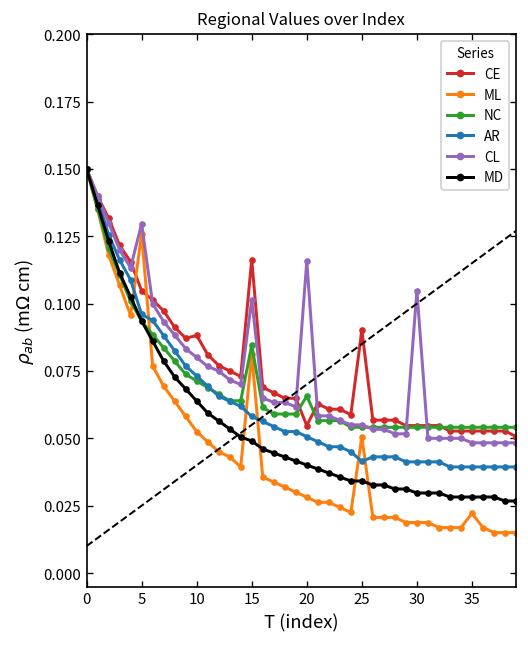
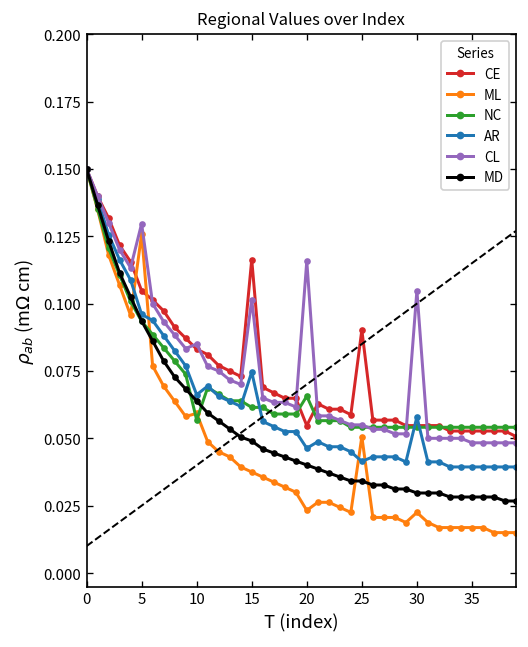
  {
    "CE": {
      "5": 0.105,
-     "10": 0.088,
+     "10": 0.083,
      "15": 0.116,
      "20": 0.055,
      "25": 0.090,
      "35": 0.053
    },
    "ML": {
      "5": 0.126,
-     "10": 0.053,
-     "15": 0.081,
-     "20": 0.028,
+     "10": 0.059,
+     "15": 0.038,
+     "20": 0.023,
      "25": 0.051,
-     "30": 0.019,
-     "35": 0.022
+     "30": 0.023,
+     "35": 0.017
    },
    "NC": {
-     "10": 0.071,
-     "15": 0.085,
+     "10": 0.057,
+     "15": 0.061,
      "20": 0.066,
      "35": 0.054
    },
    "AR": {
      "5": 0.096,
-     "10": 0.073,
-     "15": 0.058,
-     "20": 0.051,
+     "10": 0.066,
+     "15": 0.075,
+     "20": 0.046,
      "25": 0.041,
-     "30": 0.041,
+     "30": 0.058,
      "35": 0.039
    },
    "CL": {
      "5": 0.130,
-     "10": 0.080,
+     "10": 0.085,
      "15": 0.101,
      "20": 0.116,
      "30": 0.105,
      "35": 0.048
    }
  }
